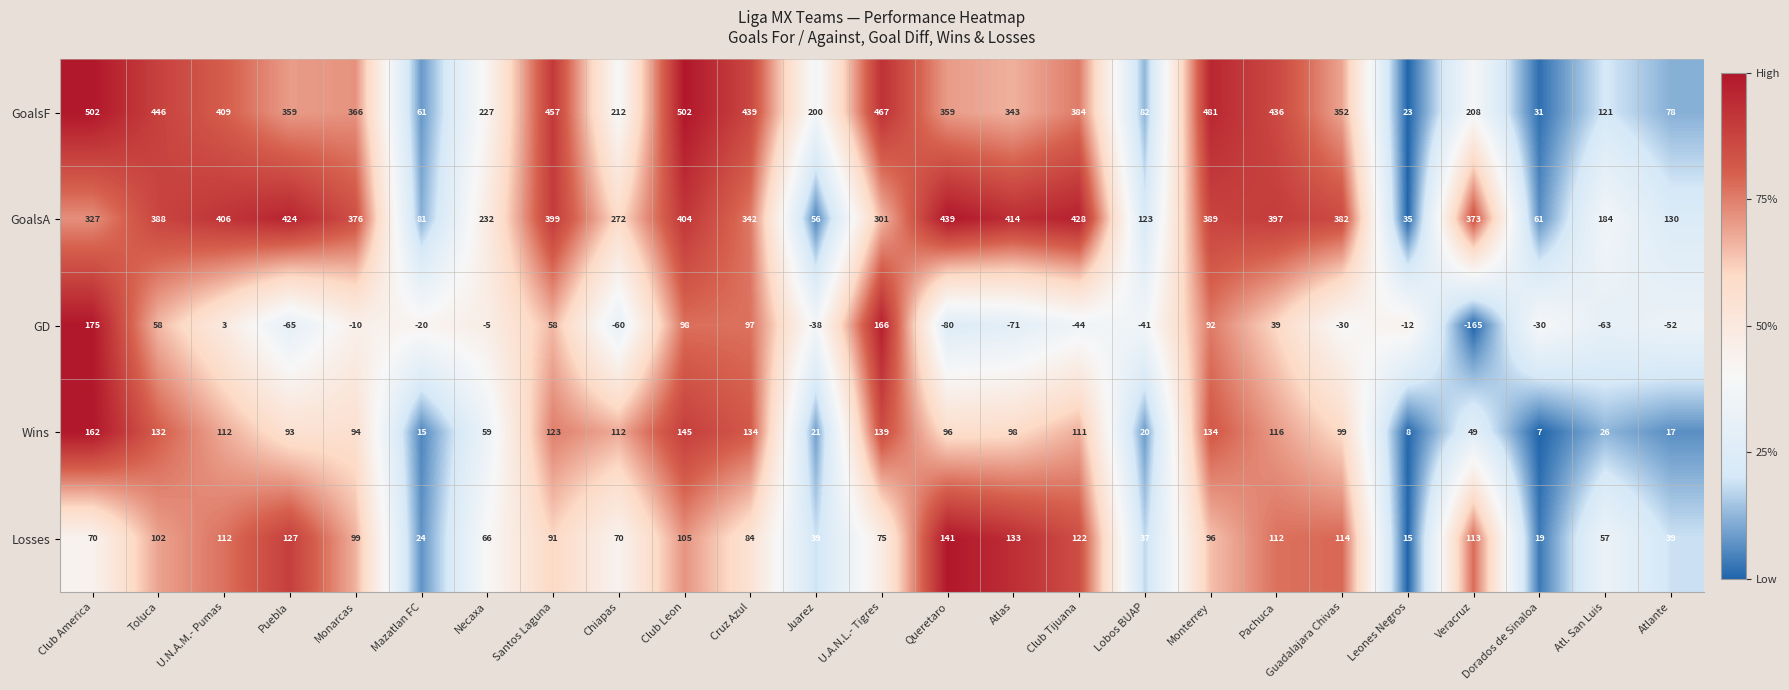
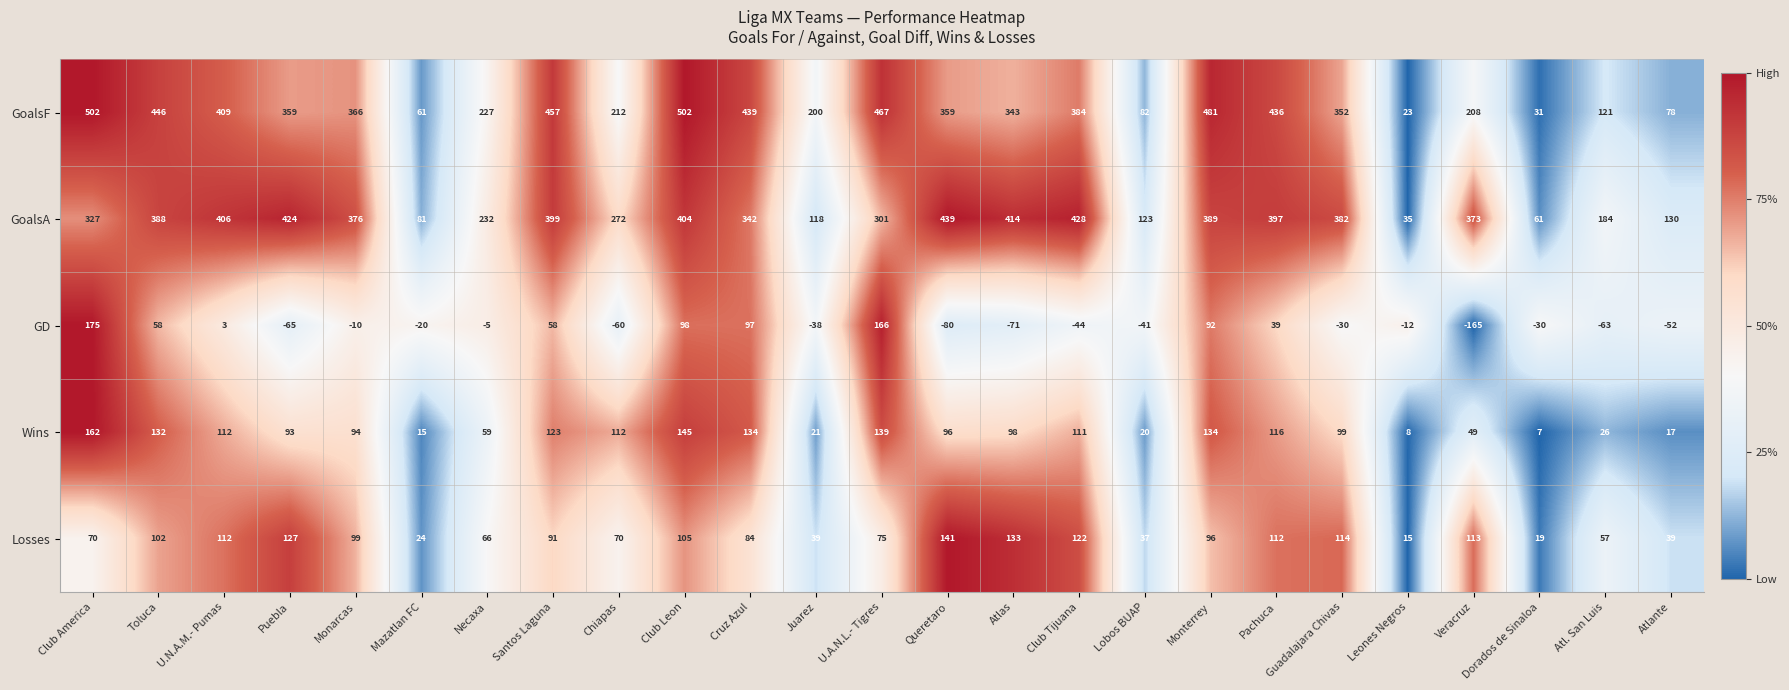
  {
    "GoalsF": {
      "Club America": 502,
      "Toluca": 446,
      "U.N.A.M.- Pumas": 409,
      "Puebla": 359,
      "Monarcas": 366,
      "Mazatlan FC": 61,
      "Necaxa": 227,
      "Santos Laguna": 457,
      "Chiapas": 212,
      "Club Leon": 502,
      "Cruz Azul": 439,
      "Juarez": 200,
      "U.A.N.L.- Tigres": 467,
      "Queretaro": 359,
      "Atlas": 343,
      "Club Tijuana": 384,
      "Lobos BUAP": 82,
      "Monterrey": 481,
      "Pachuca": 436,
      "Guadalajara Chivas": 352,
      "Leones Negros": 23,
      "Veracruz": 208,
      "Dorados de Sinaloa": 31,
      "Atl. San Luis": 121,
      "Atlante": 78
    },
    "GoalsA": {
      "Club America": 327,
      "Toluca": 388,
      "U.N.A.M.- Pumas": 406,
      "Puebla": 424,
      "Monarcas": 376,
      "Mazatlan FC": 81,
      "Necaxa": 232,
      "Santos Laguna": 399,
      "Chiapas": 272,
      "Club Leon": 404,
      "Cruz Azul": 342,
-     "Juarez": 56,
+     "Juarez": 118,
      "U.A.N.L.- Tigres": 301,
      "Queretaro": 439,
      "Atlas": 414,
      "Club Tijuana": 428,
      "Lobos BUAP": 123,
      "Monterrey": 389,
      "Pachuca": 397,
      "Guadalajara Chivas": 382,
      "Leones Negros": 35,
      "Veracruz": 373,
      "Dorados de Sinaloa": 61,
      "Atl. San Luis": 184,
      "Atlante": 130
    },
    "GD": {
      "Club America": 175,
      "Toluca": 58,
      "U.N.A.M.- Pumas": 3,
      "Puebla": -65,
      "Monarcas": -10,
      "Mazatlan FC": -20,
      "Necaxa": -5,
      "Santos Laguna": 58,
      "Chiapas": -60,
      "Club Leon": 98,
      "Cruz Azul": 97,
      "Juarez": -38,
      "U.A.N.L.- Tigres": 166,
      "Queretaro": -80,
      "Atlas": -71,
      "Club Tijuana": -44,
      "Lobos BUAP": -41,
      "Monterrey": 92,
      "Pachuca": 39,
      "Guadalajara Chivas": -30,
      "Leones Negros": -12,
      "Veracruz": -165,
      "Dorados de Sinaloa": -30,
      "Atl. San Luis": -63,
      "Atlante": -52
    },
    "Wins": {
      "Club America": 162,
      "Toluca": 132,
      "U.N.A.M.- Pumas": 112,
      "Puebla": 93,
      "Monarcas": 94,
      "Mazatlan FC": 15,
      "Necaxa": 59,
      "Santos Laguna": 123,
      "Chiapas": 112,
      "Club Leon": 145,
      "Cruz Azul": 134,
      "Juarez": 21,
      "U.A.N.L.- Tigres": 139,
      "Queretaro": 96,
      "Atlas": 98,
      "Club Tijuana": 111,
      "Lobos BUAP": 20,
      "Monterrey": 134,
      "Pachuca": 116,
      "Guadalajara Chivas": 99,
      "Leones Negros": 8,
      "Veracruz": 49,
      "Dorados de Sinaloa": 7,
      "Atl. San Luis": 26,
      "Atlante": 17
    },
    "Losses": {
      "Club America": 70,
      "Toluca": 102,
      "U.N.A.M.- Pumas": 112,
      "Puebla": 127,
      "Monarcas": 99,
      "Mazatlan FC": 24,
      "Necaxa": 66,
      "Santos Laguna": 91,
      "Chiapas": 70,
      "Club Leon": 105,
      "Cruz Azul": 84,
      "U.A.N.L.- Tigres": 75,
      "Queretaro": 141,
      "Atlas": 133,
      "Club Tijuana": 122,
      "Monterrey": 96,
      "Pachuca": 112,
      "Guadalajara Chivas": 114,
      "Leones Negros": 15,
      "Veracruz": 113,
      "Dorados de Sinaloa": 19,
      "Atl. San Luis": 57
    }
  }
